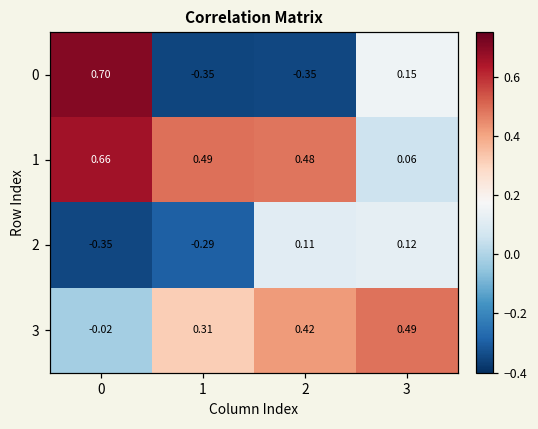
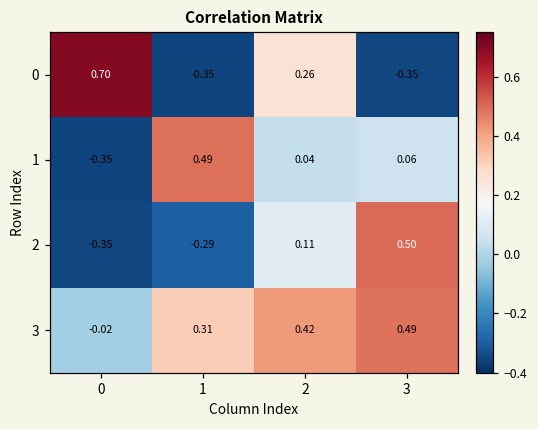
  {
    "0": {
      "0": 0.70,
      "1": -0.35,
-     "2": -0.35,
-     "3": 0.15
+     "2": 0.26,
+     "3": -0.35
    },
    "1": {
-     "0": 0.66,
+     "0": -0.35,
      "1": 0.49,
-     "2": 0.48,
+     "2": 0.04,
      "3": 0.06
    },
    "2": {
      "0": -0.35,
      "1": -0.29,
      "2": 0.11,
-     "3": 0.12
+     "3": 0.50
    },
    "3": {
      "0": -0.02,
      "1": 0.31,
      "2": 0.42,
      "3": 0.49
    }
  }
